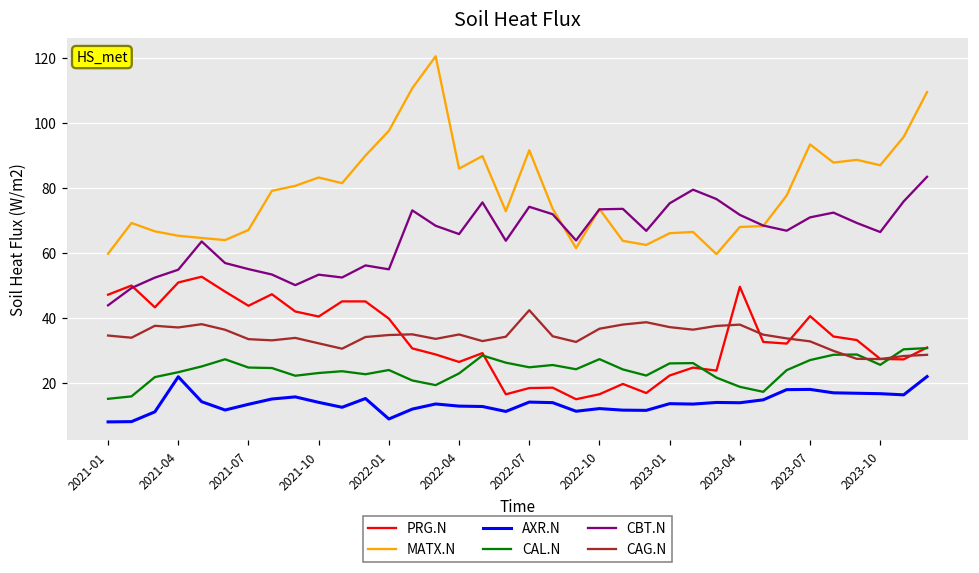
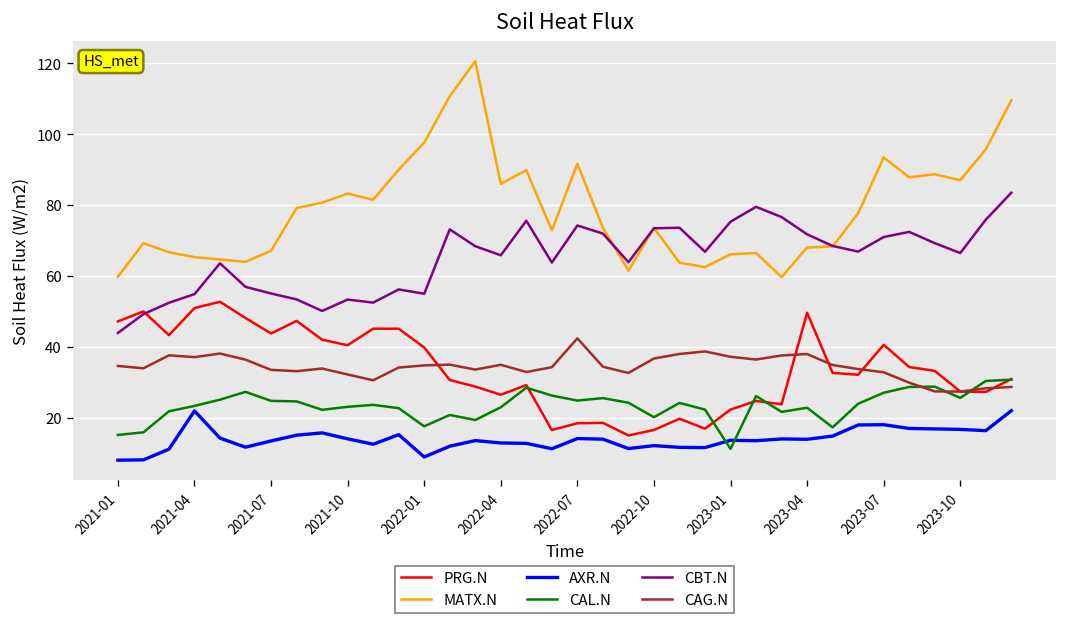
  {
    "PRG.N": {
      "2021-01": 47,
      "2021-04": 51,
      "2021-07": 44,
      "2021-10": 40,
      "2022-01": 40,
      "2022-04": 26,
      "2022-07": 18,
      "2022-10": 17,
      "2023-01": 22,
      "2023-04": 50,
      "2023-07": 41
    },
    "MATX.N": {
      "2021-01": 60,
      "2021-04": 65,
      "2021-07": 67,
      "2021-10": 83,
      "2022-01": 98,
      "2022-04": 86,
      "2022-07": 92,
      "2023-01": 66,
      "2023-04": 68,
      "2023-07": 93,
      "2023-10": 87
    },
    "AXR.N": {
      "2021-01": 8,
      "2021-04": 22,
      "2021-07": 13,
      "2021-10": 14,
      "2022-01": 9,
      "2022-04": 13,
      "2022-07": 14,
      "2022-10": 12,
      "2023-01": 14,
      "2023-04": 14,
      "2023-07": 18,
      "2023-10": 17
    },
    "CAL.N": {
      "2021-01": 15,
      "2021-04": 23,
      "2021-07": 25,
      "2021-10": 23,
-     "2022-01": 24,
+     "2022-01": 18,
      "2022-04": 23,
      "2022-07": 25,
-     "2022-10": 27,
-     "2023-01": 26,
-     "2023-04": 19,
+     "2022-10": 20,
+     "2023-01": 11,
+     "2023-04": 23,
      "2023-07": 27,
      "2023-10": 26
    },
    "CBT.N": {
      "2021-01": 44,
      "2021-04": 55,
      "2021-07": 55,
      "2021-10": 53,
      "2022-01": 55,
      "2022-04": 66,
      "2022-07": 74,
      "2023-01": 75,
      "2023-04": 72,
      "2023-07": 71,
      "2023-10": 66
    },
    "CAG.N": {
      "2021-01": 35,
      "2021-04": 37,
      "2021-07": 33,
      "2021-10": 32,
      "2022-01": 35,
      "2022-04": 35,
      "2022-07": 42,
      "2022-10": 37,
      "2023-01": 37,
      "2023-04": 38,
      "2023-07": 33
    }
  }
